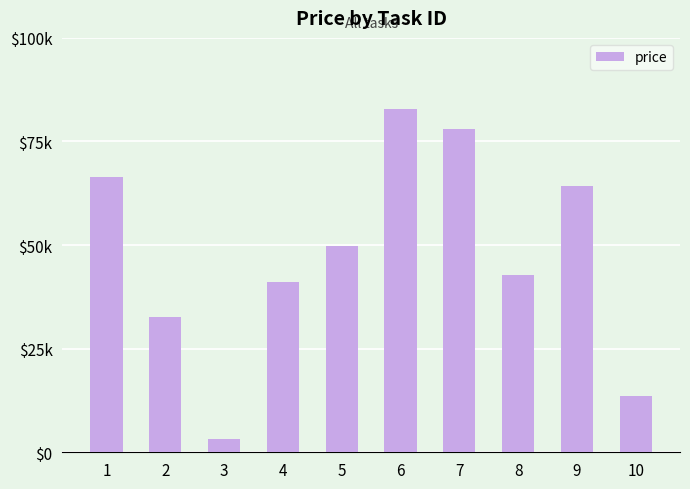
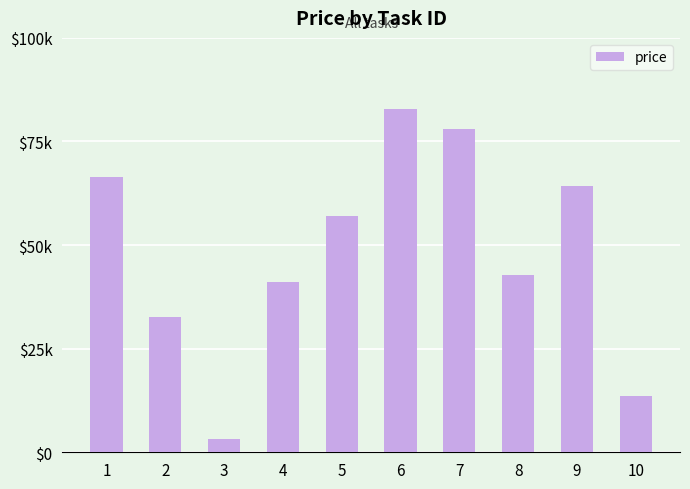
  {
    "1": "$67000",
    "2": "$33000",
    "3": "$3000",
    "4": "$41000",
-   "5": "$50000",
+   "5": "$57000",
    "6": "$83000",
    "7": "$78000",
    "8": "$43000",
    "9": "$64000",
    "10": "$14000"
  }
